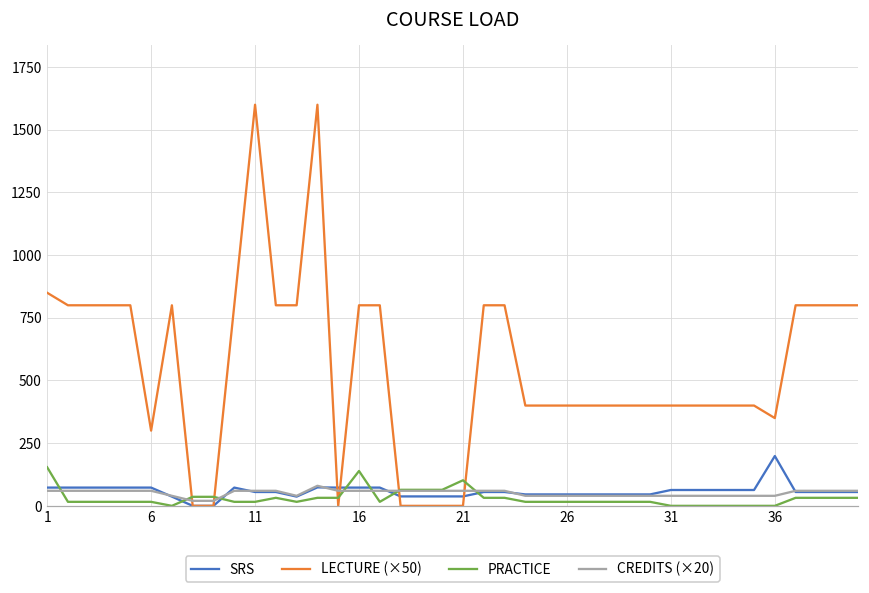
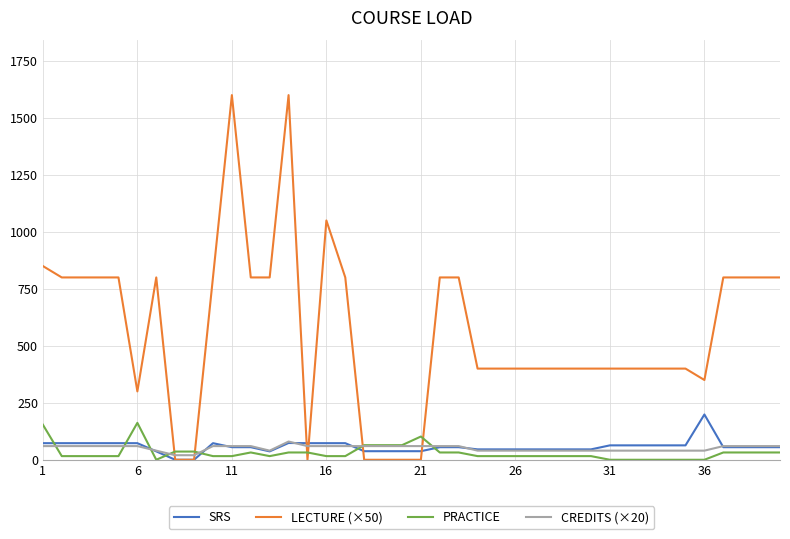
  {
    "SRS": {
      "1": 70,
      "6": 70,
      "16": 70,
      "21": 40,
      "31": 60,
      "36": 200
    },
    "LECTURE (×50)": {
      "1": 850,
      "6": 300,
      "11": 1600,
-     "16": 800,
+     "16": 1050,
      "21": 0,
      "26": 400,
      "31": 400,
      "36": 350
    },
    "PRACTICE": {
      "1": 150,
-     "6": 20,
+     "6": 160,
      "11": 20,
-     "16": 140,
+     "16": 20,
      "21": 100,
      "26": 20,
      "31": 0,
      "36": 0
    },
    "CREDITS (×20)": {
      "1": 60,
      "6": 60,
      "16": 60,
      "21": 60,
      "31": 40,
      "36": 40
    }
  }
